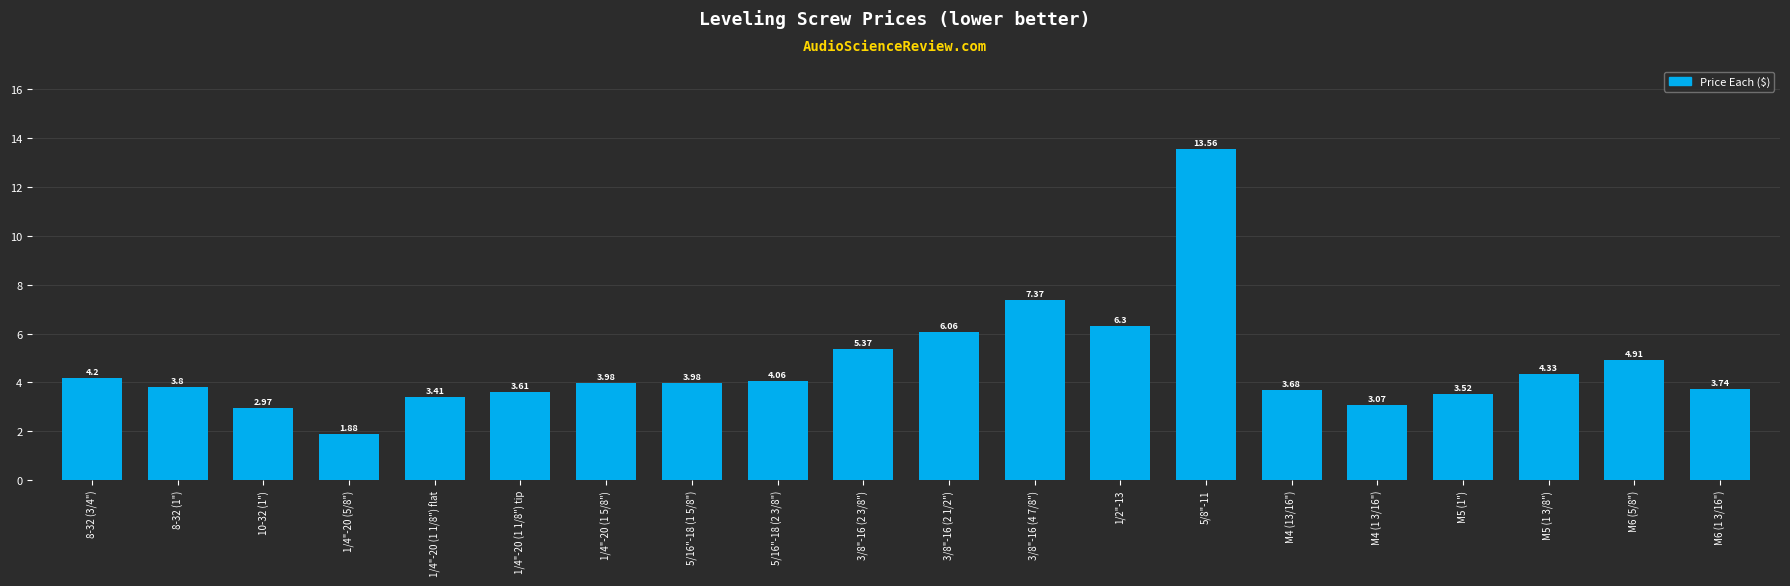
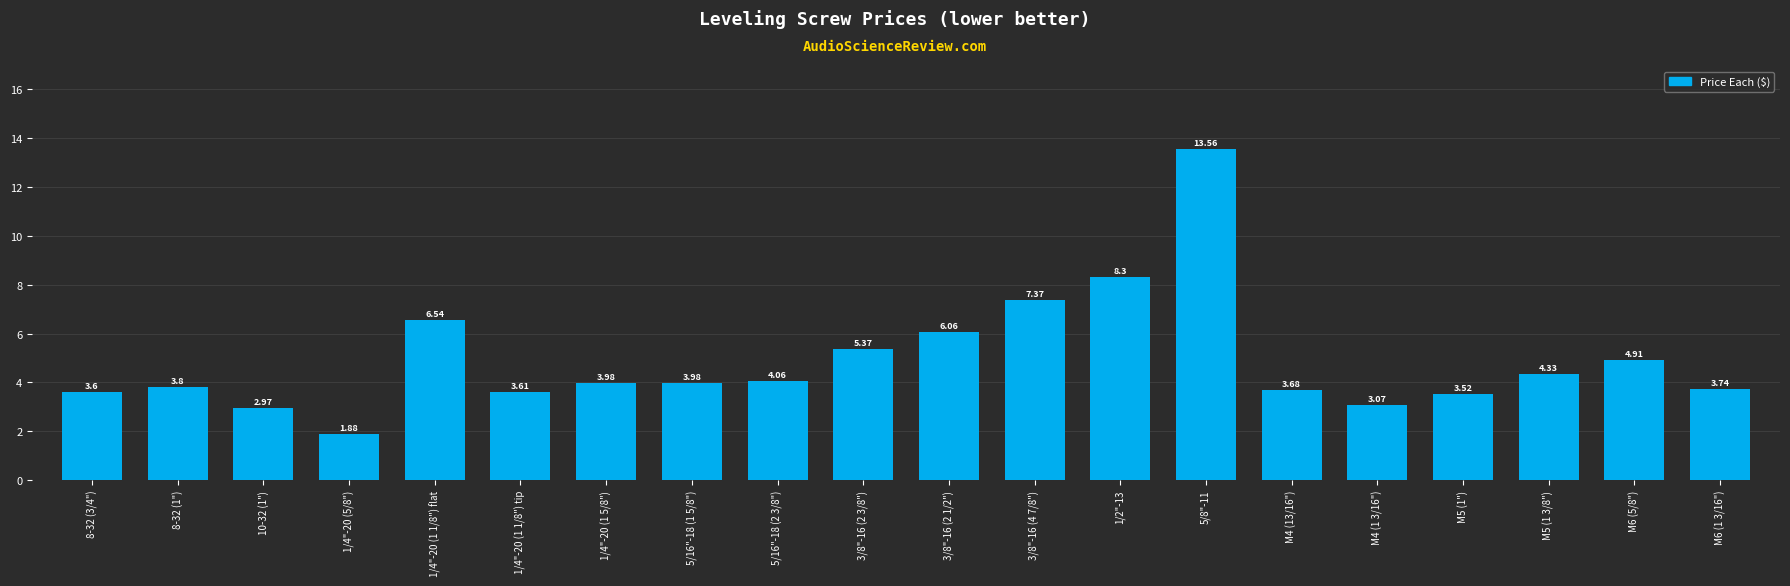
  {
-   "8-32 (3/4\")": 4.2,
+   "8-32 (3/4\")": 3.6,
    "8-32 (1\")": 3.8,
    "10-32 (1\")": 2.97,
    "1/4\"-20 (5/8\")": 1.88,
-   "1/4\"-20 (1 1/8\") flat": 3.41,
+   "1/4\"-20 (1 1/8\") flat": 6.54,
    "1/4\"-20 (1 1/8\") tip": 3.61,
    "1/4\"-20 (1 5/8\")": 3.98,
    "5/16\"-18 (1 5/8\")": 3.98,
    "5/16\"-18 (2 3/8\")": 4.06,
    "3/8\"-16 (2 3/8\")": 5.37,
    "3/8\"-16 (2 1/2\")": 6.06,
    "3/8\"-16 (4 7/8\")": 7.37,
-   "1/2\"-13": 6.3,
+   "1/2\"-13": 8.3,
    "5/8\"-11": 13.56,
    "M4 (13/16\")": 3.68,
    "M4 (1 3/16\")": 3.07,
    "M5 (1\")": 3.52,
    "M5 (1 3/8\")": 4.33,
    "M6 (5/8\")": 4.91,
    "M6 (1 3/16\")": 3.74
  }
